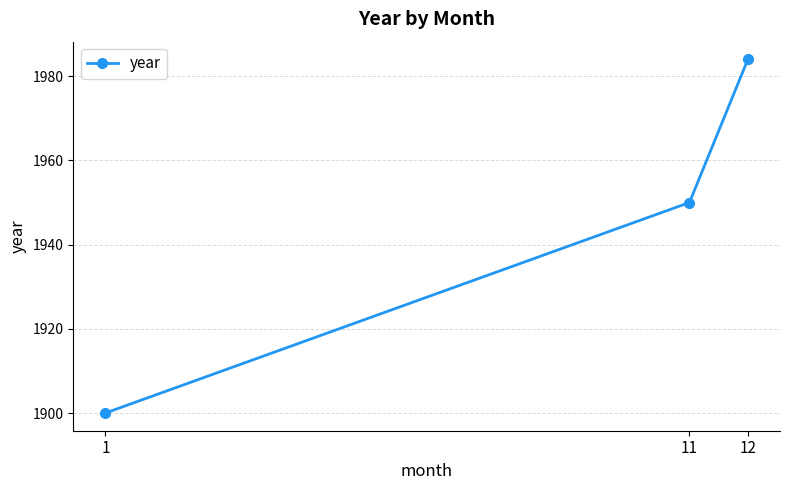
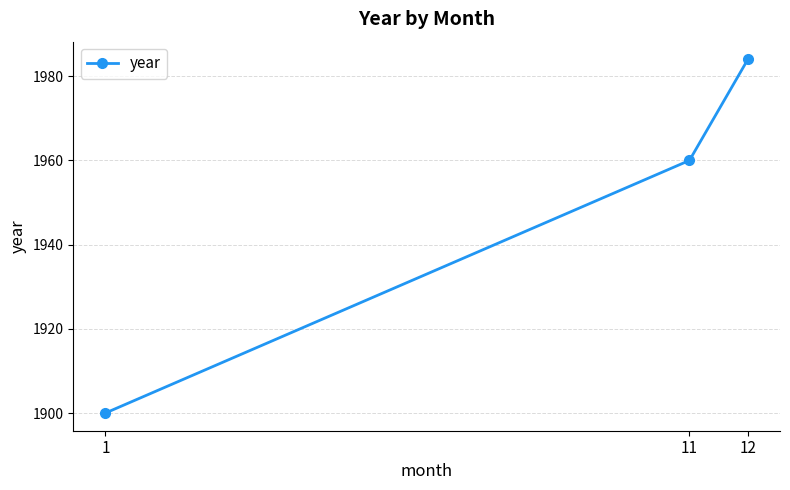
  {
    "1": 1900,
-   "11": 1950,
+   "11": 1960,
    "12": 1984
  }
